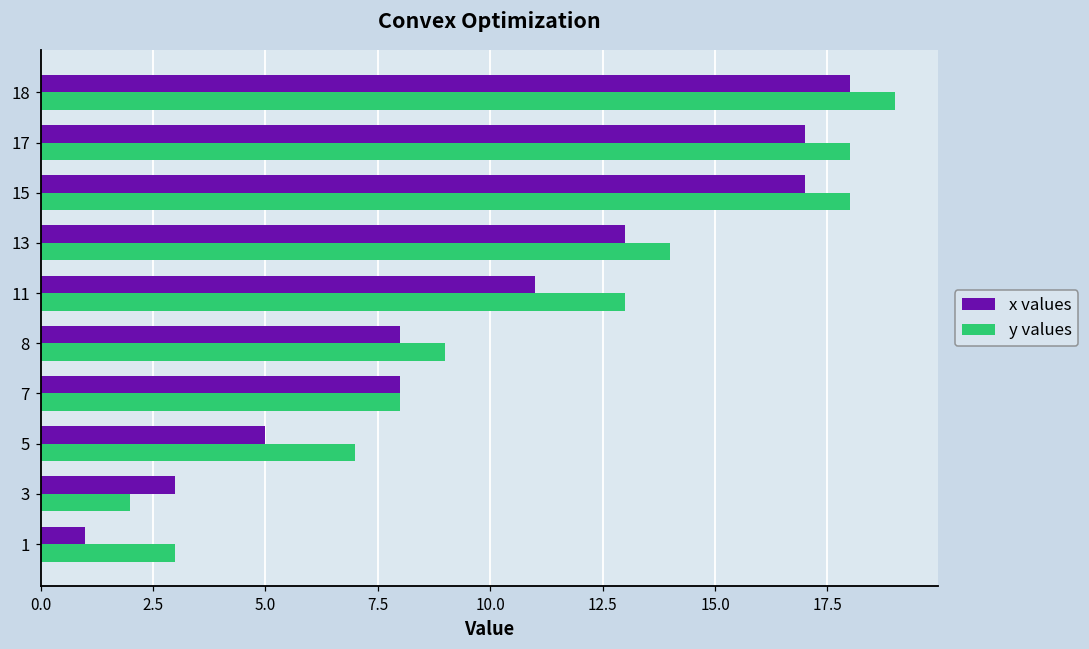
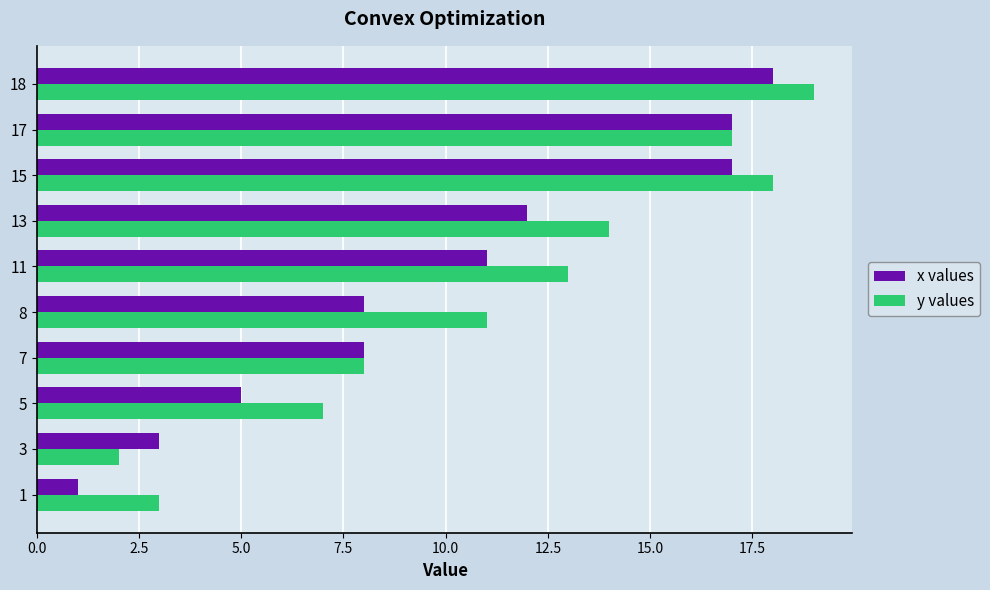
  {
    "x values": {
      "18": 18,
      "17": 17,
      "15": 17,
-     "13": 13,
+     "13": 12,
      "11": 11,
      "8": 8,
      "7": 8,
      "5": 5,
      "3": 3,
      "1": 1
    },
    "y values": {
      "18": 19,
-     "17": 18,
+     "17": 17,
      "15": 18,
      "13": 14,
      "11": 13,
-     "8": 9,
+     "8": 11,
      "7": 8,
      "5": 7,
      "3": 2,
      "1": 3
    }
  }
